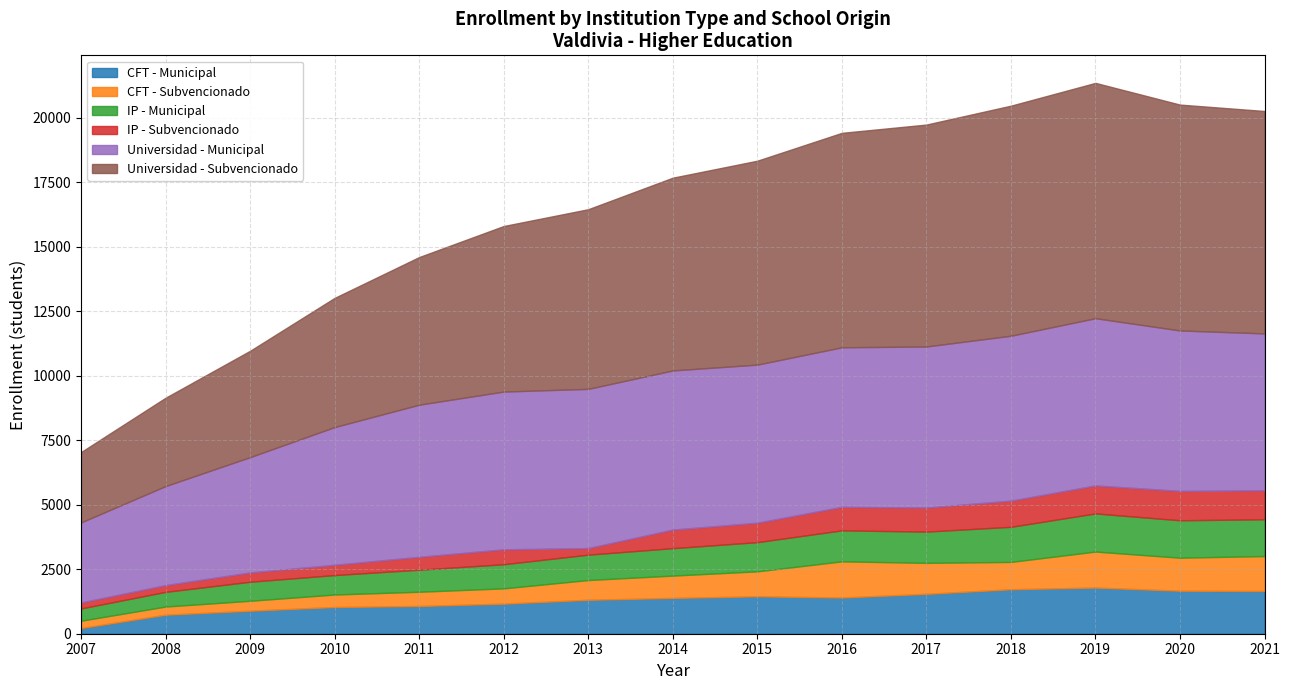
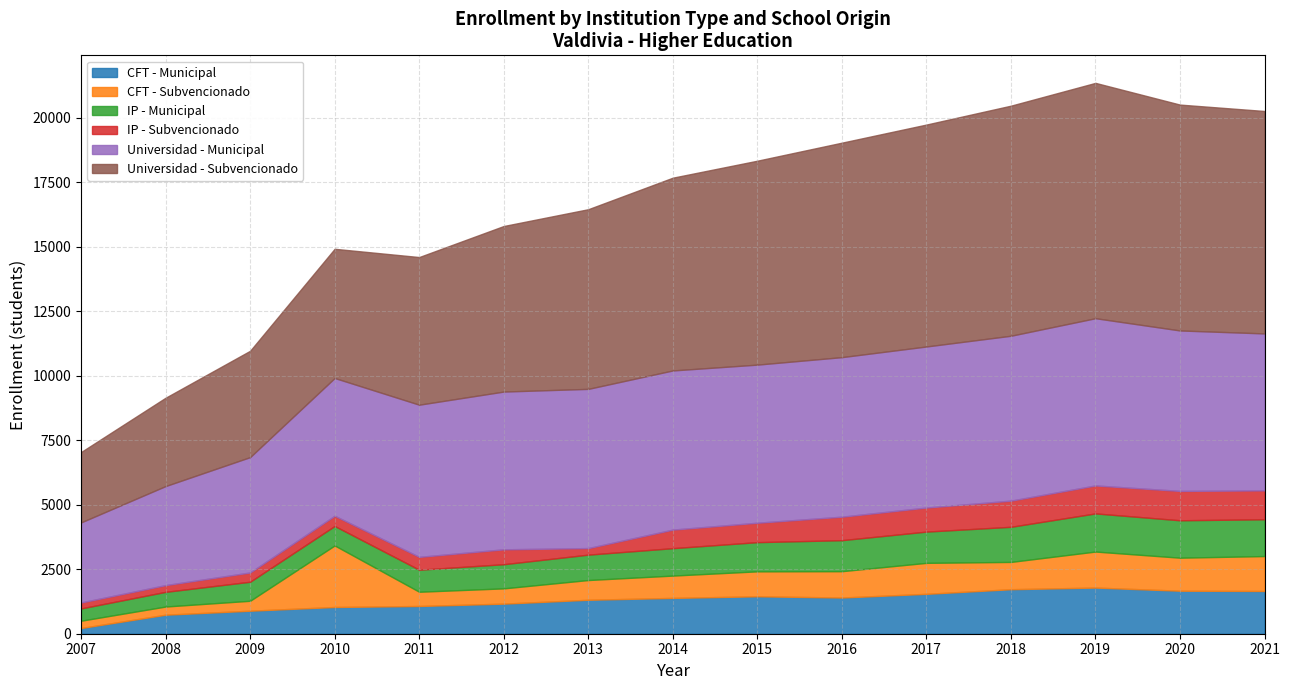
  {
    "CFT - Municipal": {
      "2007": 200,
      "2008": 700,
      "2009": 900,
      "2010": 1000,
      "2011": 1100,
      "2012": 1200,
      "2013": 1300,
      "2014": 1400,
      "2015": 1500,
      "2016": 1400,
      "2017": 1500,
      "2018": 1700,
      "2019": 1800,
      "2020": 1700,
      "2021": 1700
    },
    "CFT - Subvencionado": {
      "2007": 300,
      "2008": 300,
      "2009": 400,
-     "2010": 500,
+     "2010": 2400,
      "2011": 600,
      "2012": 600,
      "2013": 800,
      "2014": 900,
      "2015": 1000,
-     "2016": 1400,
+     "2016": 1000,
      "2017": 1200,
      "2018": 1100,
      "2019": 1400,
      "2020": 1300,
      "2021": 1400
    },
    "IP - Municipal": {
      "2007": 500,
      "2008": 600,
      "2009": 700,
      "2010": 800,
      "2011": 900,
      "2012": 900,
      "2013": 1000,
      "2014": 1100,
      "2015": 1100,
      "2016": 1200,
      "2017": 1200,
      "2018": 1400,
      "2019": 1500,
      "2020": 1500,
      "2021": 1400
    },
    "IP - Subvencionado": {
      "2007": 200,
      "2008": 300,
      "2009": 400,
      "2010": 400,
      "2011": 500,
      "2012": 600,
      "2013": 300,
      "2014": 700,
      "2015": 800,
      "2016": 900,
      "2017": 900,
      "2018": 1000,
      "2019": 1100,
      "2020": 1100,
      "2021": 1100
    },
    "Universidad - Municipal": {
      "2007": 3100,
      "2008": 3800,
      "2009": 4500,
      "2010": 5300,
      "2011": 5900,
      "2012": 6100,
      "2013": 6200,
      "2014": 6200,
      "2015": 6100,
      "2016": 6200,
      "2017": 6200,
      "2018": 6400,
      "2019": 6500,
      "2020": 6200,
      "2021": 6100
    },
    "Universidad - Subvencionado": {
      "2007": 2700,
      "2008": 3400,
      "2009": 4100,
      "2010": 5000,
      "2011": 5700,
      "2012": 6400,
      "2013": 7000,
      "2014": 7500,
      "2015": 7900,
      "2016": 8300,
      "2017": 8600,
      "2018": 8900,
      "2019": 9100,
      "2020": 8800,
      "2021": 8600
    }
  }
